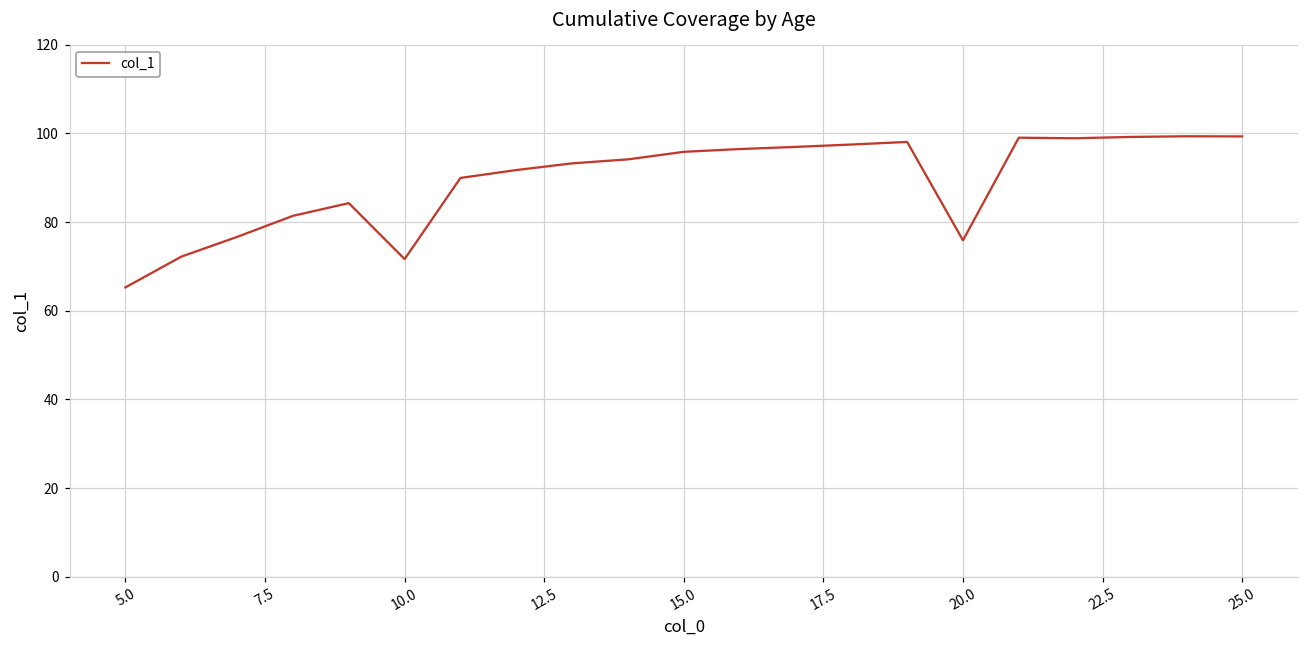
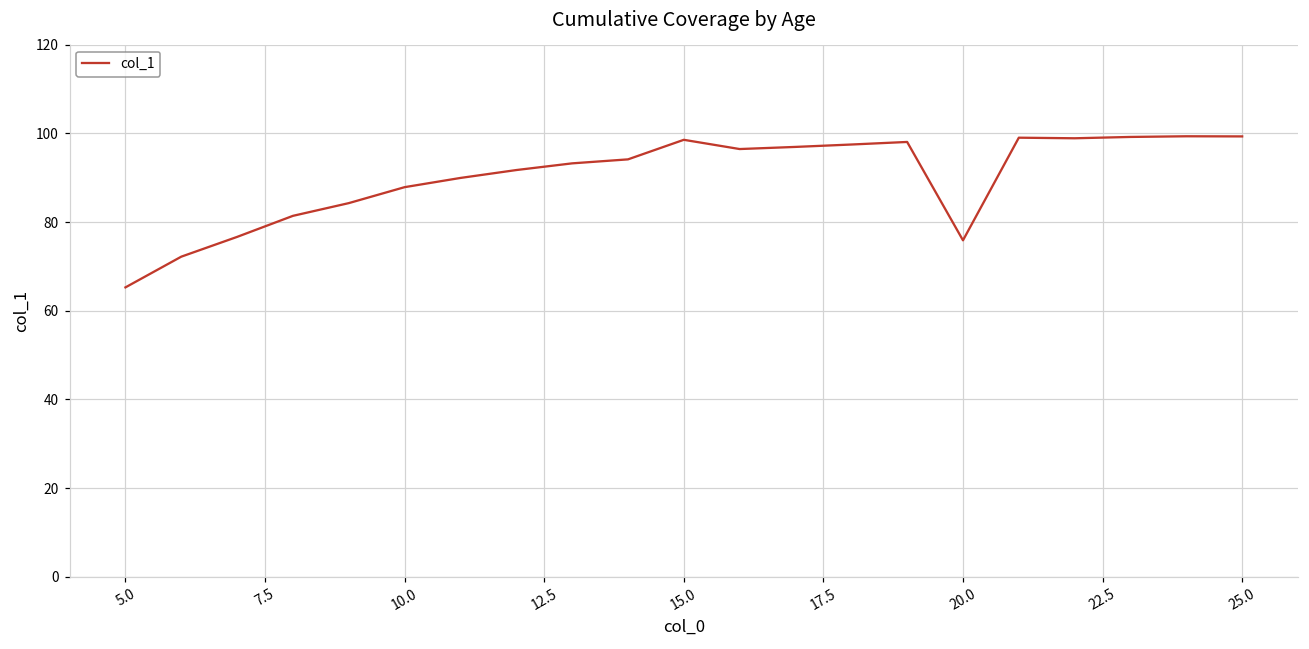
  {
    "5.0": 65,
-   "10.0": 72,
-   "15.0": 96,
+   "10.0": 88,
+   "15.0": 99,
    "20.0": 76,
    "25.0": 99
  }
